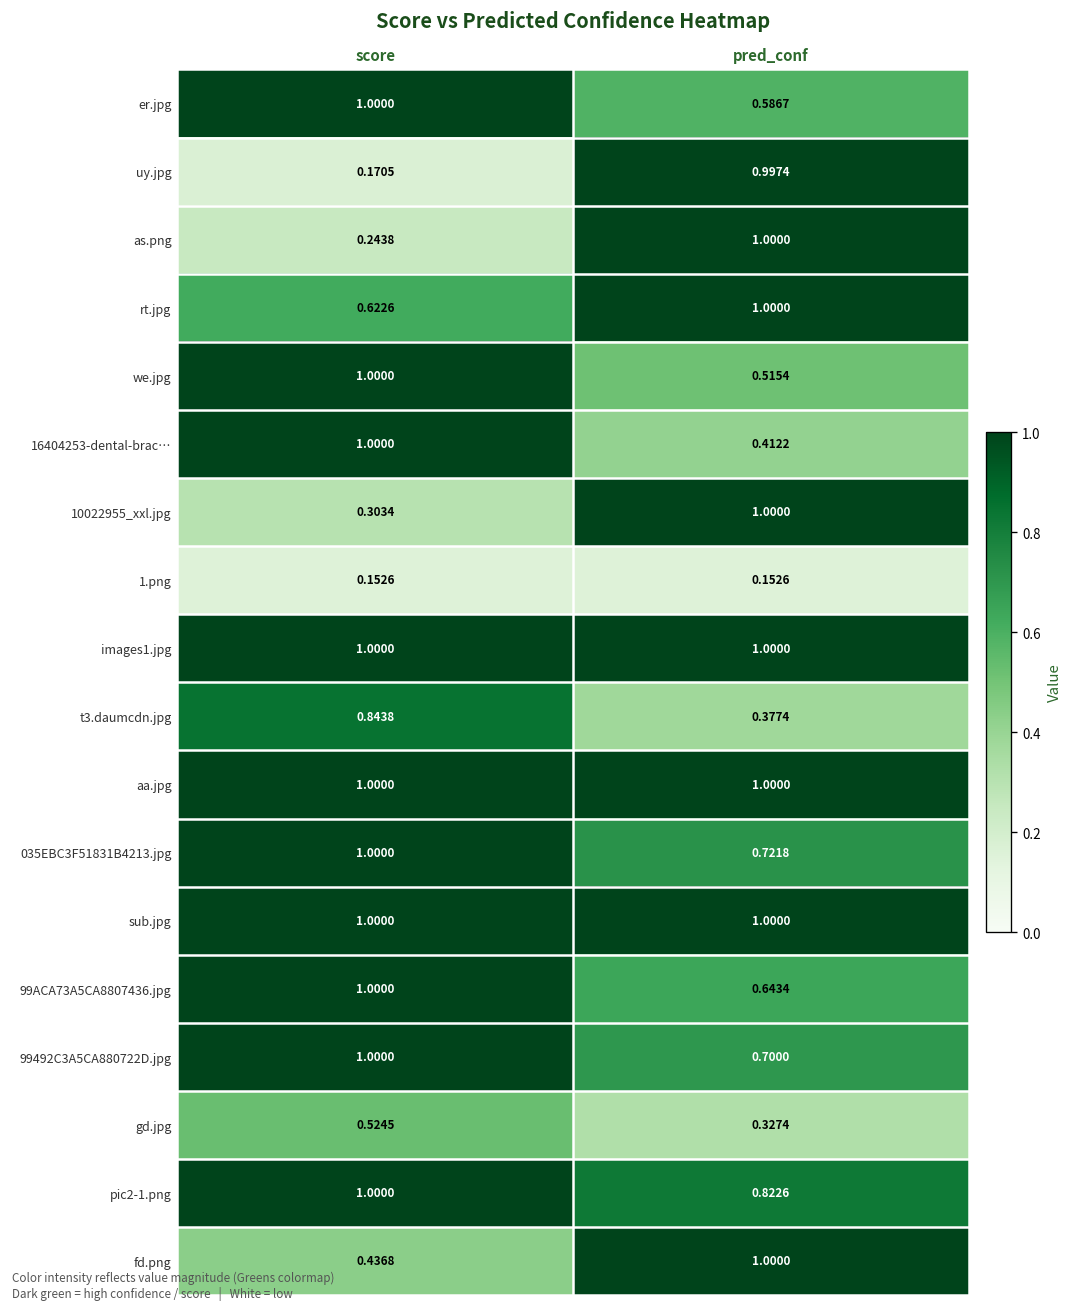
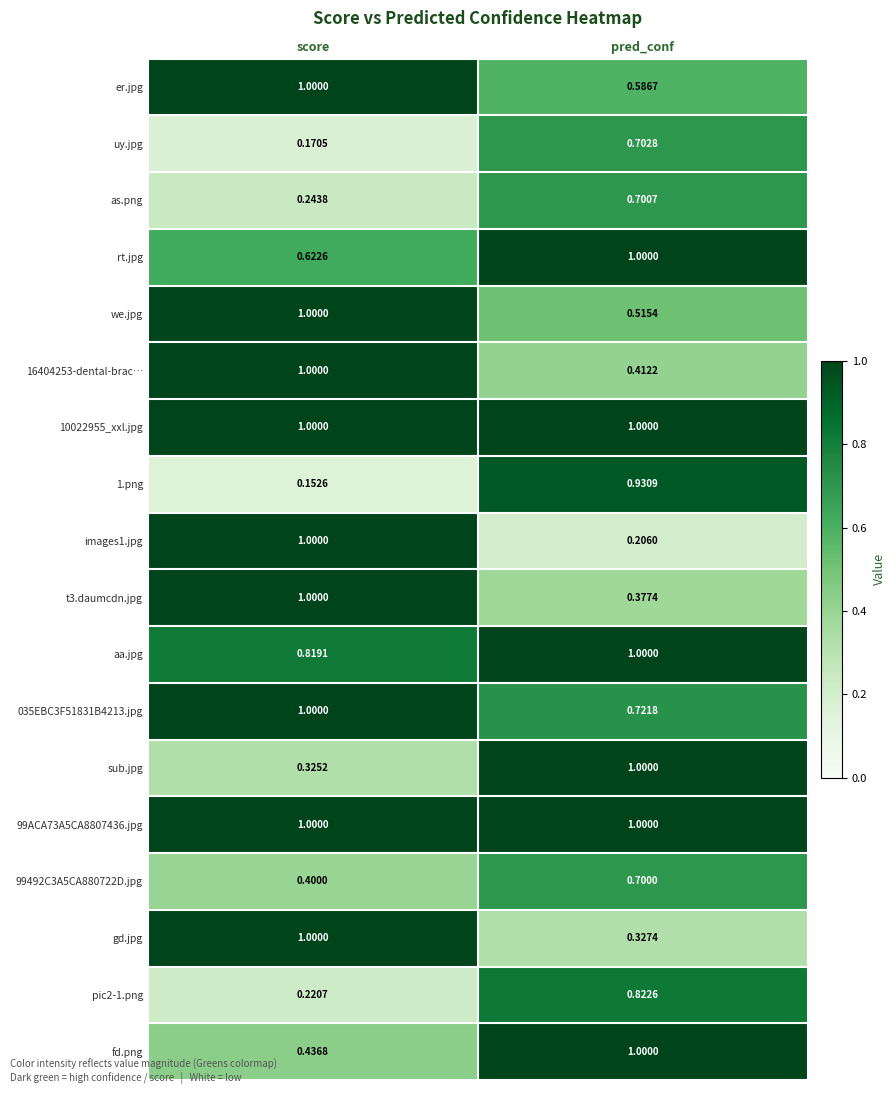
  {
    "er.jpg": {
      "score": 1.0000,
      "pred_conf": 0.5867
    },
    "uy.jpg": {
      "score": 0.1705,
-     "pred_conf": 0.9974
+     "pred_conf": 0.7028
    },
    "as.png": {
      "score": 0.2438,
-     "pred_conf": 1.0000
+     "pred_conf": 0.7007
    },
    "rt.jpg": {
      "score": 0.6226,
      "pred_conf": 1.0000
    },
    "we.jpg": {
      "score": 1.0000,
      "pred_conf": 0.5154
    },
    "16404253-dental-brac…": {
      "score": 1.0000,
      "pred_conf": 0.4122
    },
    "10022955_xxl.jpg": {
-     "score": 0.3034,
+     "score": 1.0000,
      "pred_conf": 1.0000
    },
    "1.png": {
      "score": 0.1526,
-     "pred_conf": 0.1526
+     "pred_conf": 0.9309
    },
    "images1.jpg": {
      "score": 1.0000,
-     "pred_conf": 1.0000
+     "pred_conf": 0.2060
    },
    "t3.daumcdn.jpg": {
-     "score": 0.8438,
+     "score": 1.0000,
      "pred_conf": 0.3774
    },
    "aa.jpg": {
-     "score": 1.0000,
+     "score": 0.8191,
      "pred_conf": 1.0000
    },
    "035EBC3F51831B4213.jpg": {
      "score": 1.0000,
      "pred_conf": 0.7218
    },
    "sub.jpg": {
-     "score": 1.0000,
+     "score": 0.3252,
      "pred_conf": 1.0000
    },
    "99ACA73A5CA8807436.jpg": {
      "score": 1.0000,
-     "pred_conf": 0.6434
+     "pred_conf": 1.0000
    },
    "99492C3A5CA880722D.jpg": {
-     "score": 1.0000,
+     "score": 0.4000,
      "pred_conf": 0.7000
    },
    "gd.jpg": {
-     "score": 0.5245,
+     "score": 1.0000,
      "pred_conf": 0.3274
    },
    "pic2-1.png": {
-     "score": 1.0000,
+     "score": 0.2207,
      "pred_conf": 0.8226
    },
    "fd.png": {
      "score": 0.4368,
      "pred_conf": 1.0000
    }
  }
